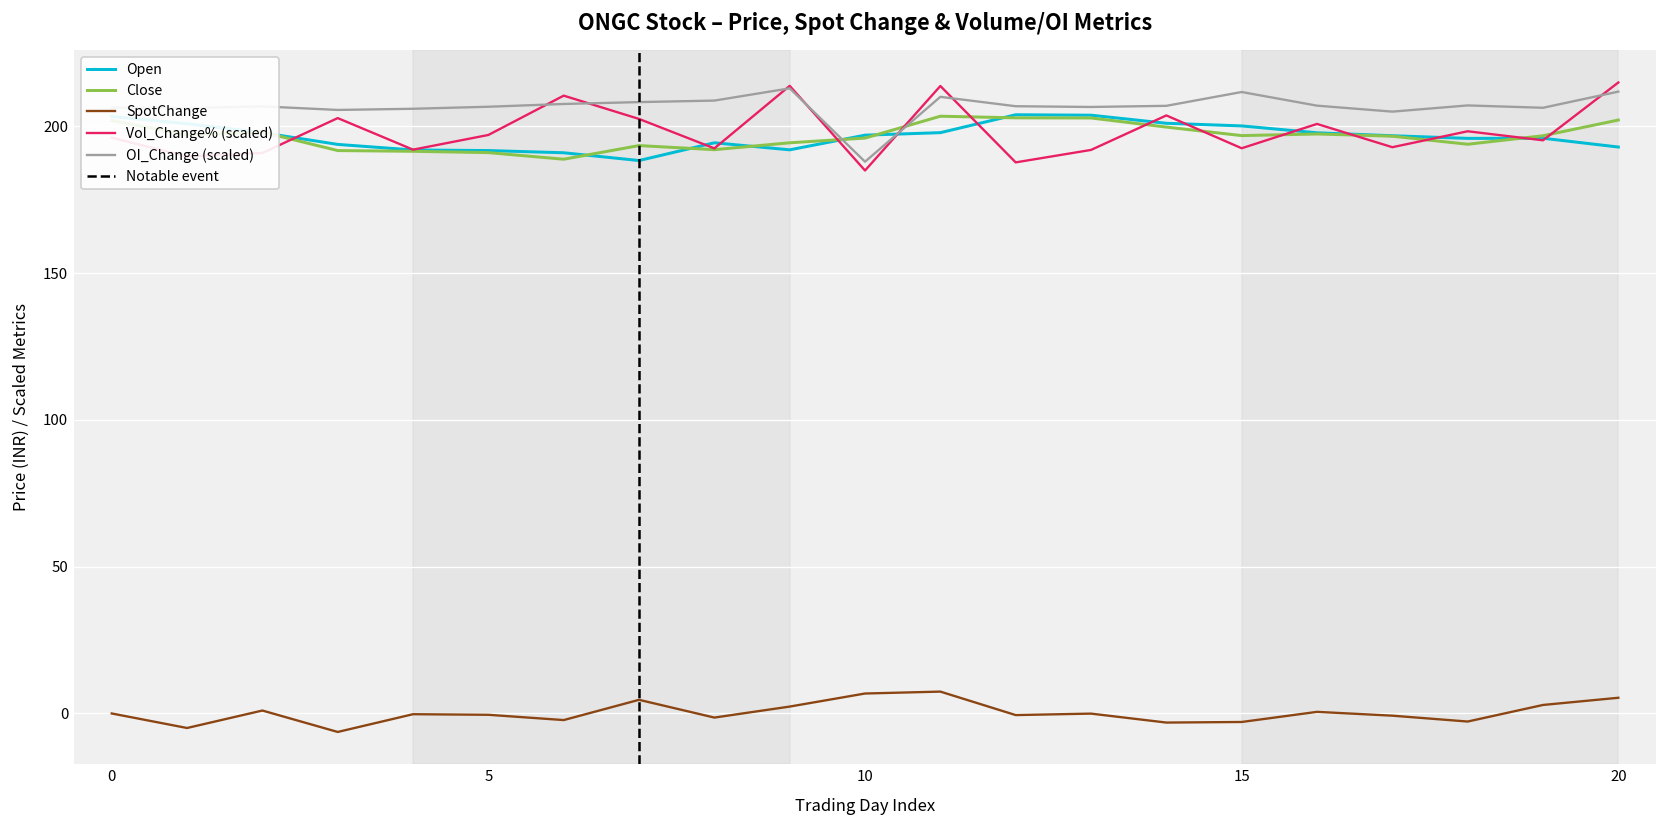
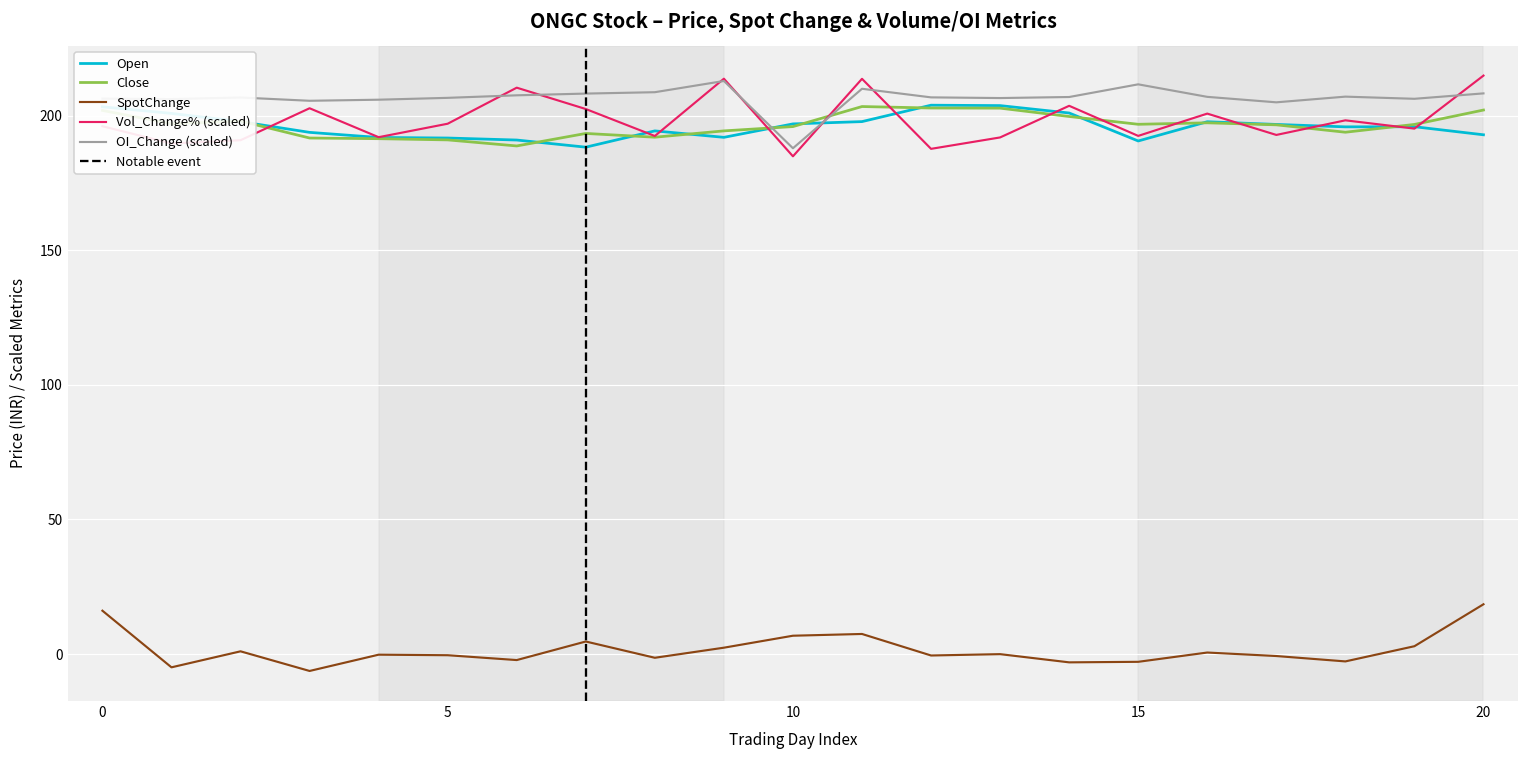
  {
    "Open": {
-     "15": 200,
+     "15": 191,
      "20": 193
    },
    "Close": {
      "15": 197,
      "20": 202
    },
    "SpotChange": {
-     "0": 0,
+     "0": 16,
      "5": 0,
      "10": 7,
      "15": -3,
-     "20": 5
+     "20": 18
    },
    "Vol_Change% (scaled)": {
      "5": 197,
      "10": 185,
      "15": 193,
      "20": 215
    },
    "OI_Change (scaled)": {
      "5": 207,
      "10": 188,
      "15": 212,
-     "20": 212
+     "20": 208
    }
  }
